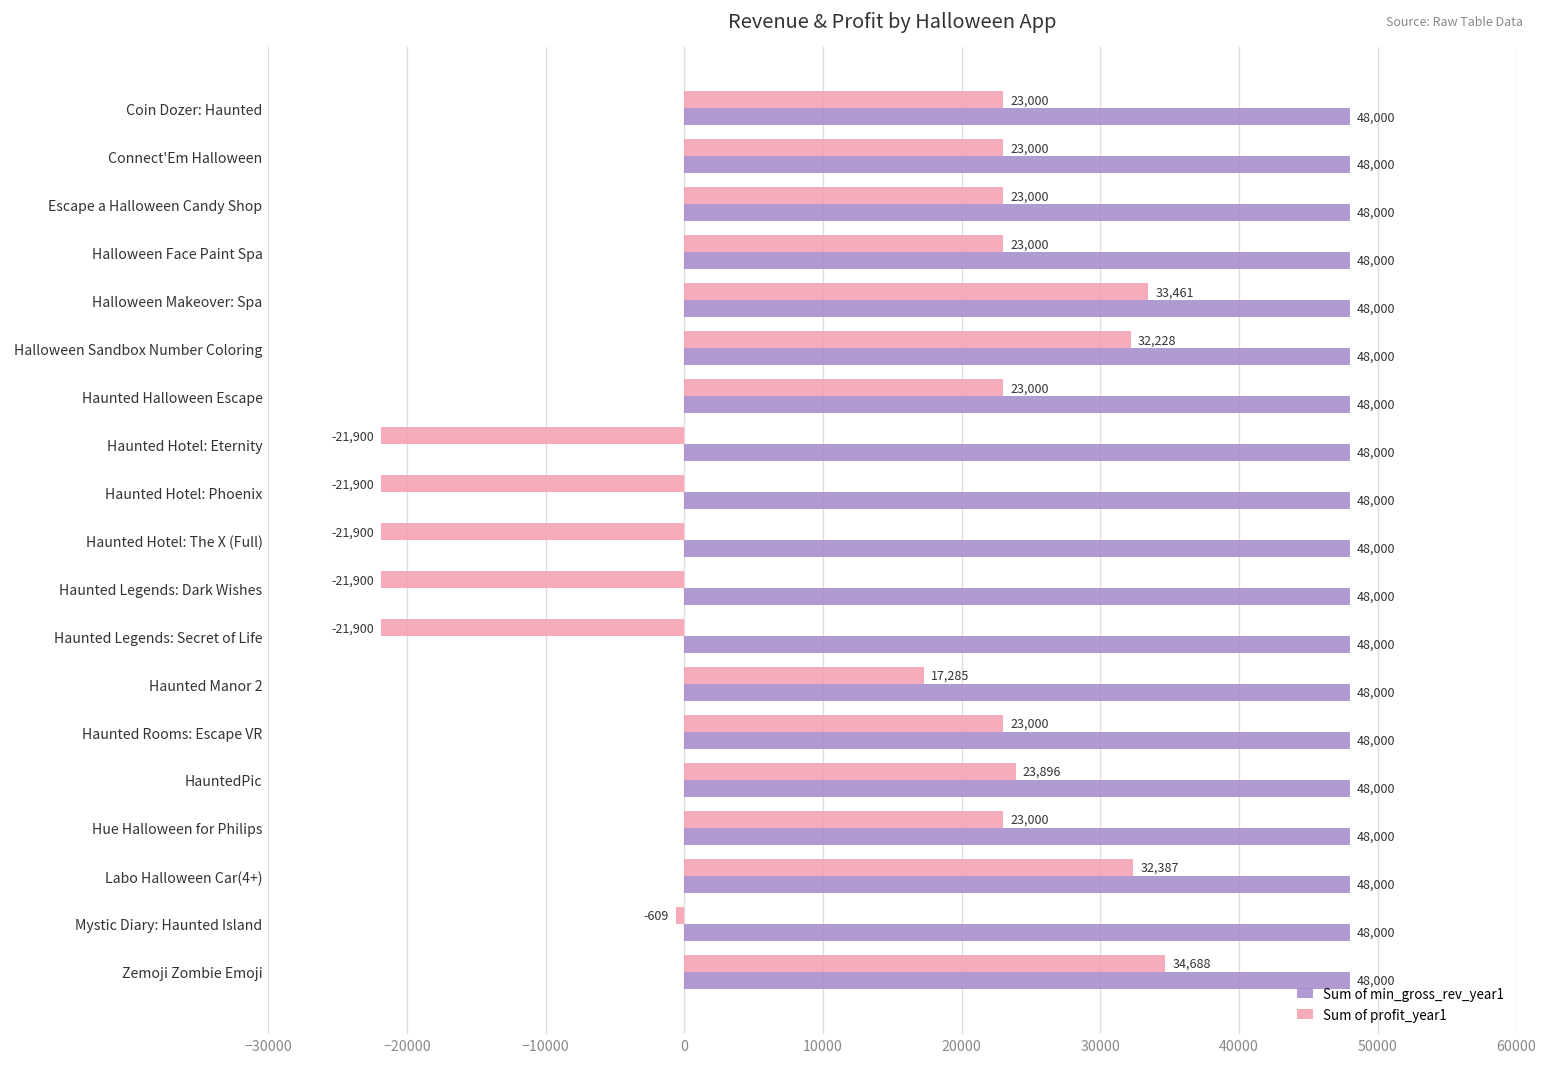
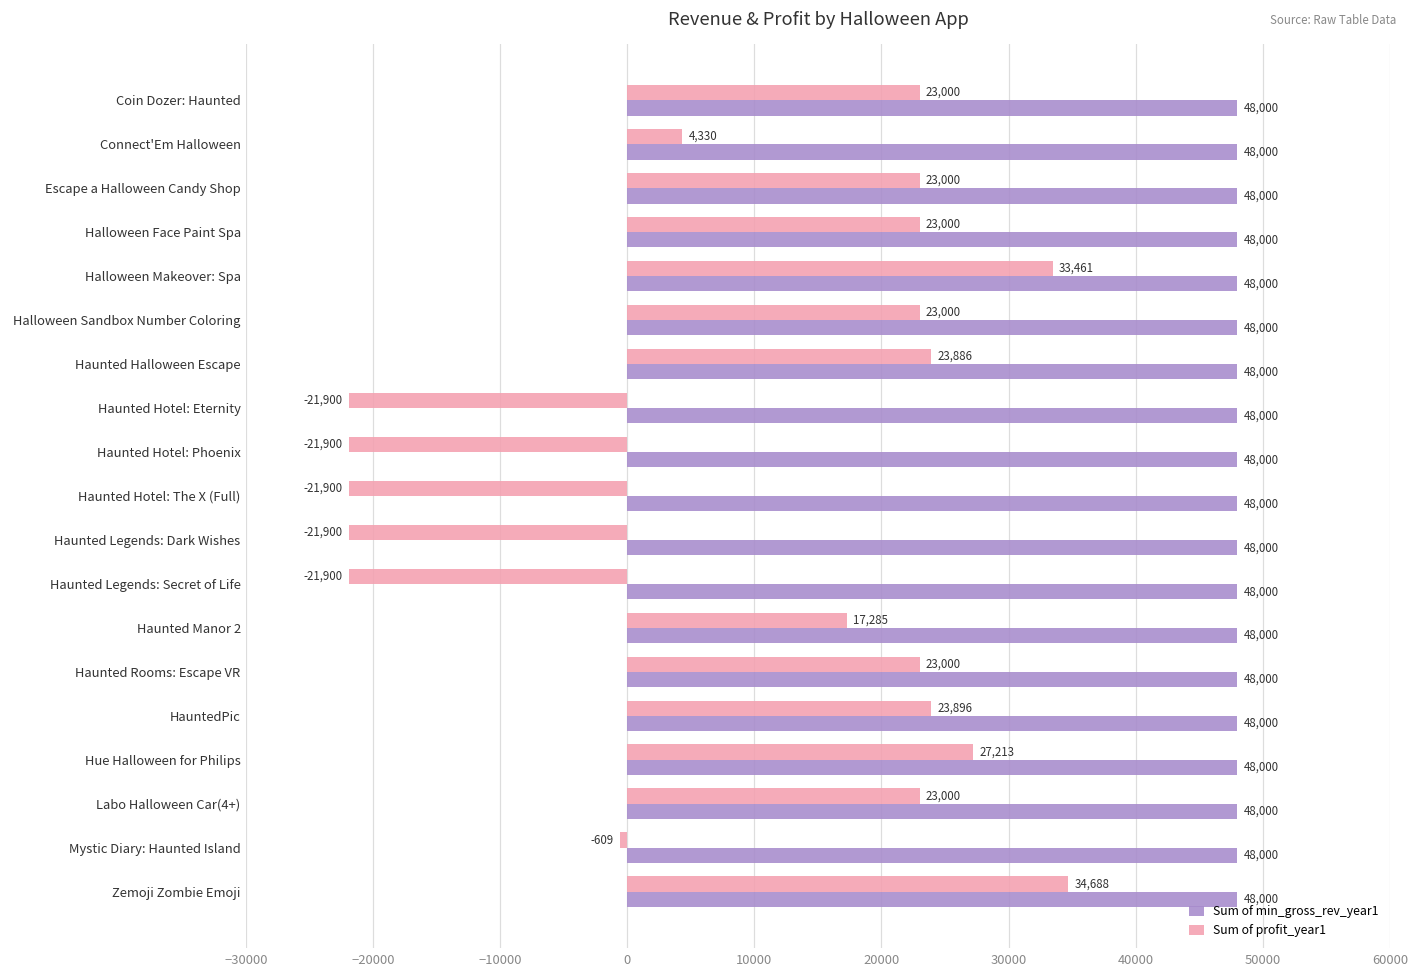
  {
    "Sum of min_gross_rev_year1": {
      "Coin Dozer: Haunted": "48,000",
      "Connect'Em Halloween": "48,000",
      "Escape a Halloween Candy Shop": "48,000",
      "Halloween Face Paint Spa": "48,000",
      "Halloween Makeover: Spa": "48,000",
      "Halloween Sandbox Number Coloring": "48,000",
      "Haunted Halloween Escape": "48,000",
      "Haunted Hotel: Eternity": "48,000",
      "Haunted Hotel: Phoenix": "48,000",
      "Haunted Hotel: The X (Full)": "48,000",
      "Haunted Legends: Dark Wishes": "48,000",
      "Haunted Legends: Secret of Life": "48,000",
      "Haunted Manor 2": "48,000",
      "Haunted Rooms: Escape VR": "48,000",
      "HauntedPic": "48,000",
      "Hue Halloween for Philips": "48,000",
      "Labo Halloween Car(4+)": "48,000",
      "Mystic Diary: Haunted Island": "48,000",
      "Zemoji Zombie Emoji": "48,000"
    },
    "Sum of profit_year1": {
      "Coin Dozer: Haunted": "23,000",
-     "Connect'Em Halloween": "23,000",
+     "Connect'Em Halloween": "4,330",
      "Escape a Halloween Candy Shop": "23,000",
      "Halloween Face Paint Spa": "23,000",
      "Halloween Makeover: Spa": "33,461",
-     "Halloween Sandbox Number Coloring": "32,228",
-     "Haunted Halloween Escape": "23,000",
+     "Halloween Sandbox Number Coloring": "23,000",
+     "Haunted Halloween Escape": "23,886",
      "Haunted Hotel: Eternity": "-21,900",
      "Haunted Hotel: Phoenix": "-21,900",
      "Haunted Hotel: The X (Full)": "-21,900",
      "Haunted Legends: Dark Wishes": "-21,900",
      "Haunted Legends: Secret of Life": "-21,900",
      "Haunted Manor 2": "17,285",
      "Haunted Rooms: Escape VR": "23,000",
      "HauntedPic": "23,896",
-     "Hue Halloween for Philips": "23,000",
-     "Labo Halloween Car(4+)": "32,387",
+     "Hue Halloween for Philips": "27,213",
+     "Labo Halloween Car(4+)": "23,000",
      "Mystic Diary: Haunted Island": "-609",
      "Zemoji Zombie Emoji": "34,688"
    }
  }
